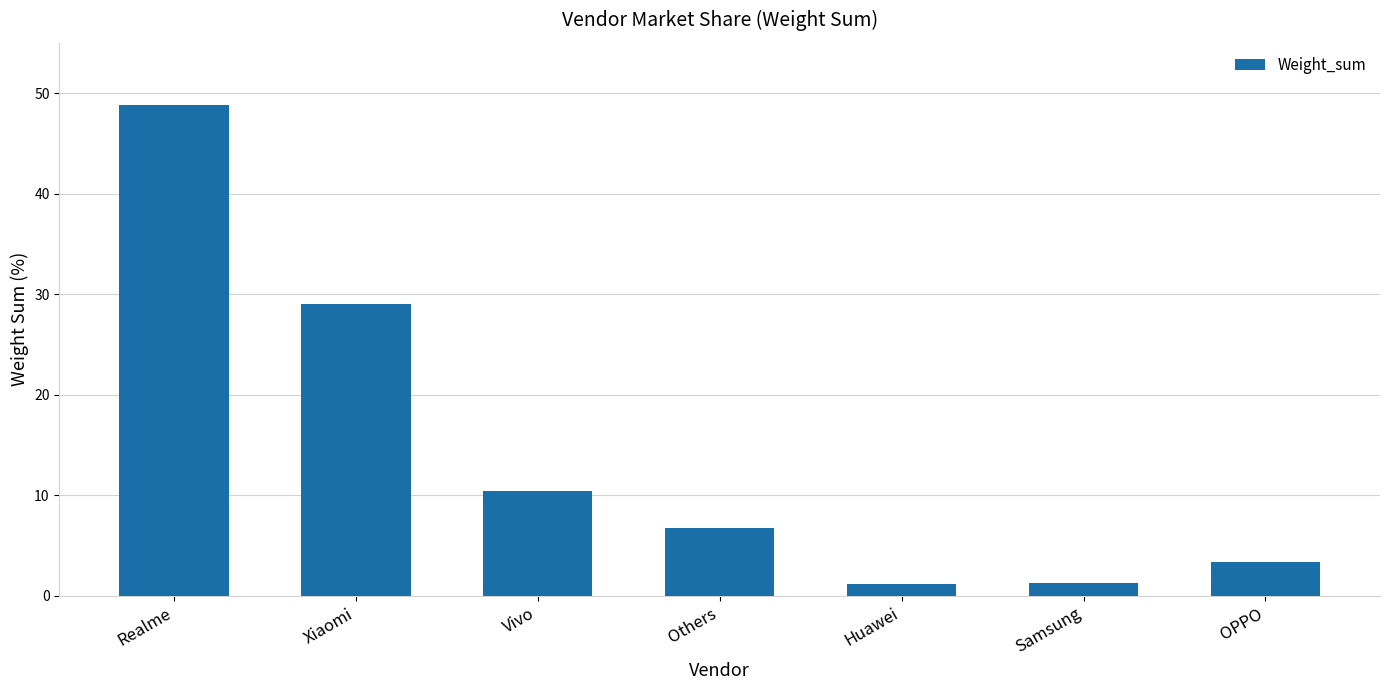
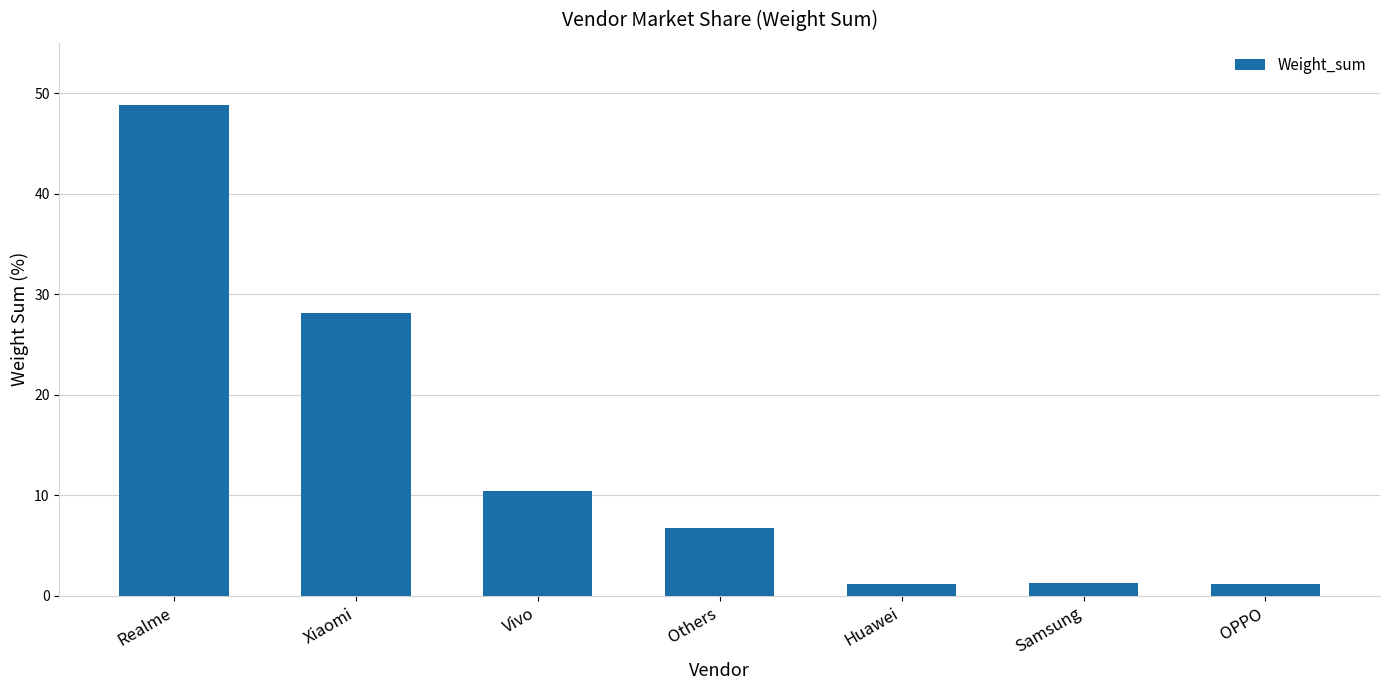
  {
    "Realme": 48.8,
-   "Xiaomi": 29.0,
+   "Xiaomi": 28.1,
    "Vivo": 10.5,
    "Others": 6.8,
    "Huawei": 1.2,
    "Samsung": 1.3,
-   "OPPO": 3.3
+   "OPPO": 1.2
  }
